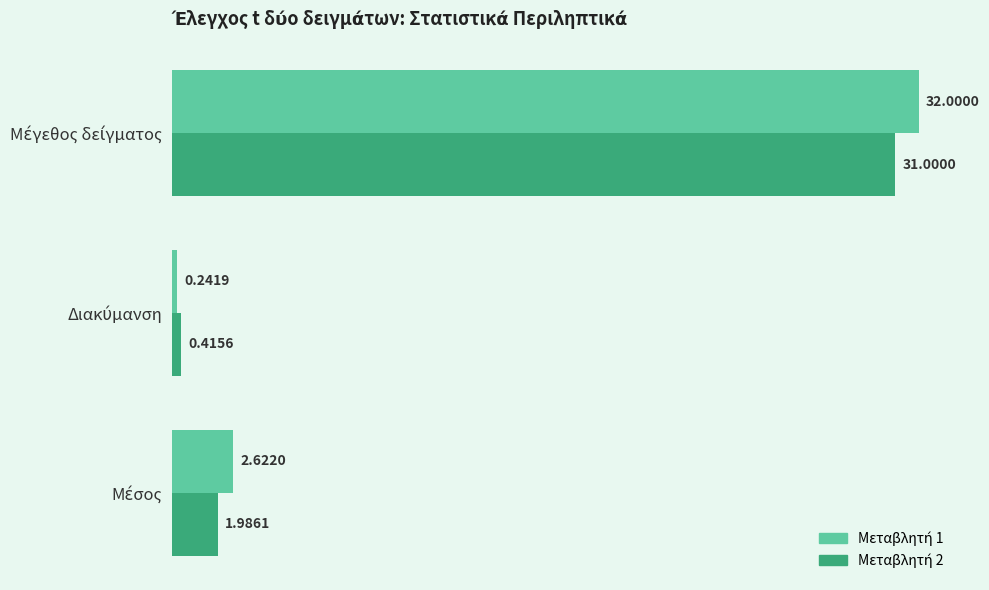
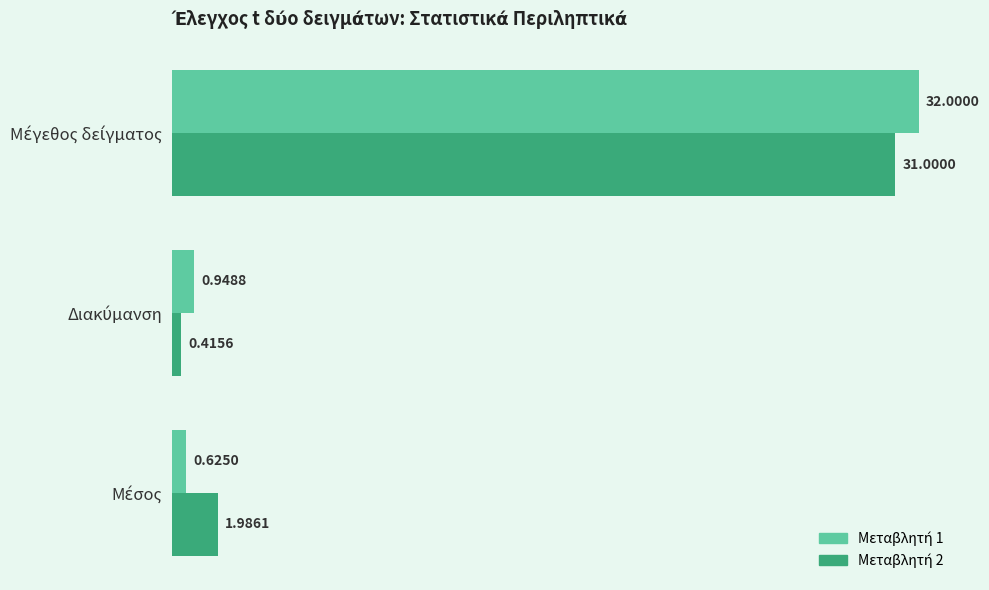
  {
    "Μεταβλητή 1": {
      "Μέγεθος δείγματος": 32.0000,
-     "Διακύμανση": 0.2419,
-     "Μέσος": 2.6220
+     "Διακύμανση": 0.9488,
+     "Μέσος": 0.6250
    },
    "Μεταβλητή 2": {
      "Μέγεθος δείγματος": 31.0000,
      "Διακύμανση": 0.4156,
      "Μέσος": 1.9861
    }
  }
